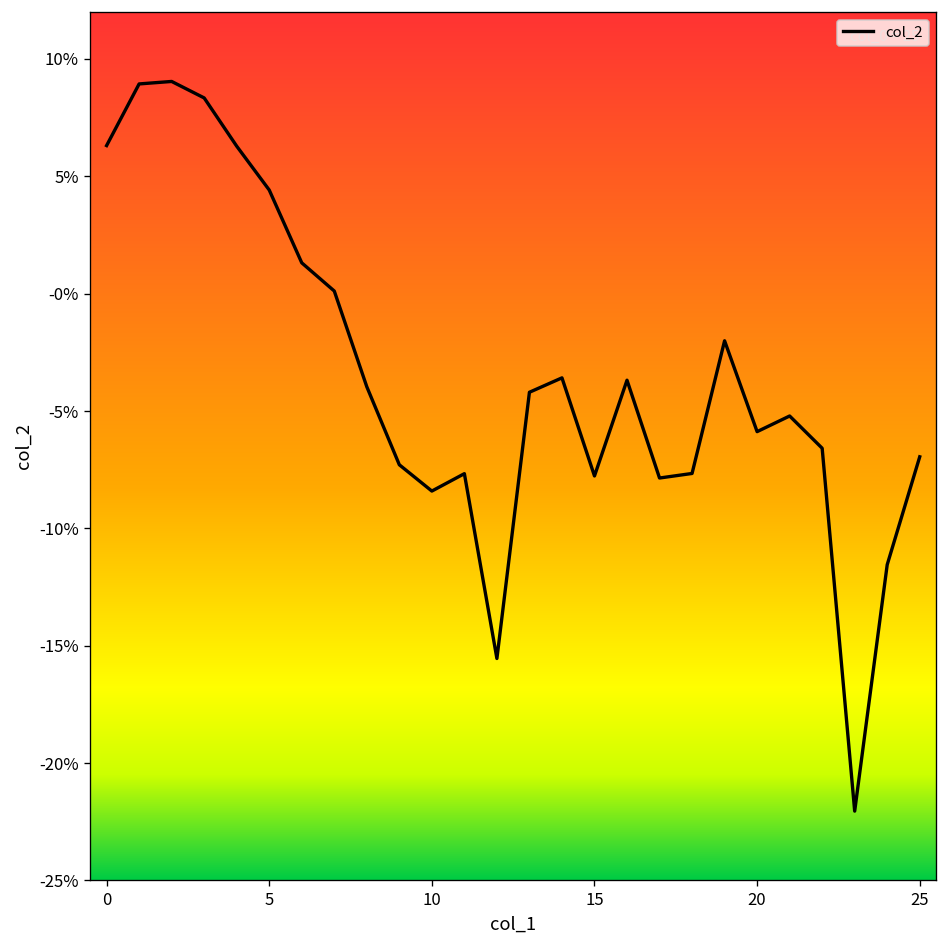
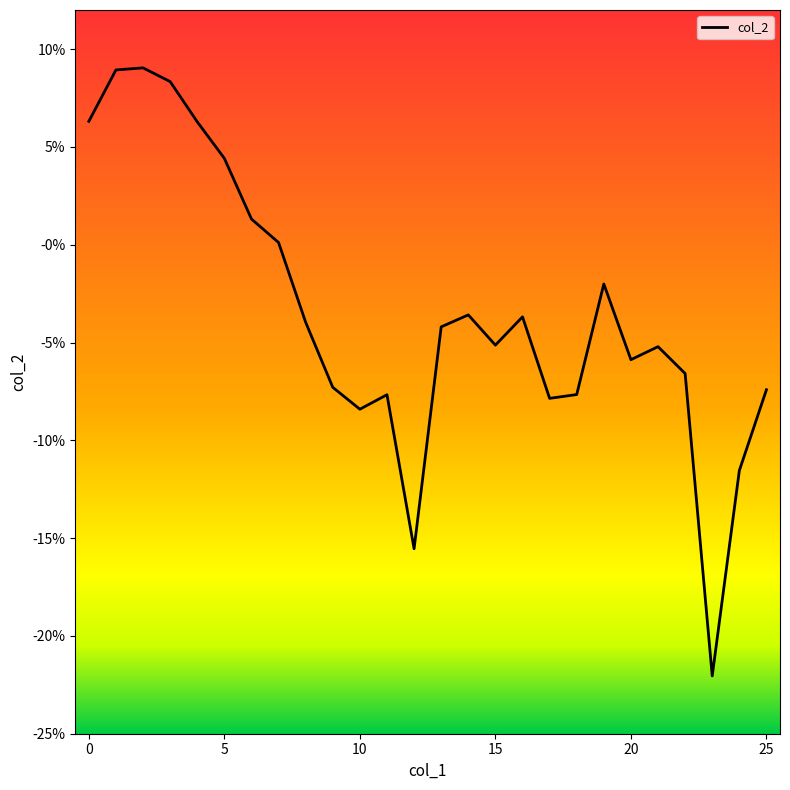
  {
    "0": "6.3%",
    "5": "4.4%",
    "10": "-8.4%",
-   "15": "-7.8%",
+   "15": "-5.1%",
    "20": "-5.9%",
-   "25": "-6.9%"
+   "25": "-7.4%"
  }
